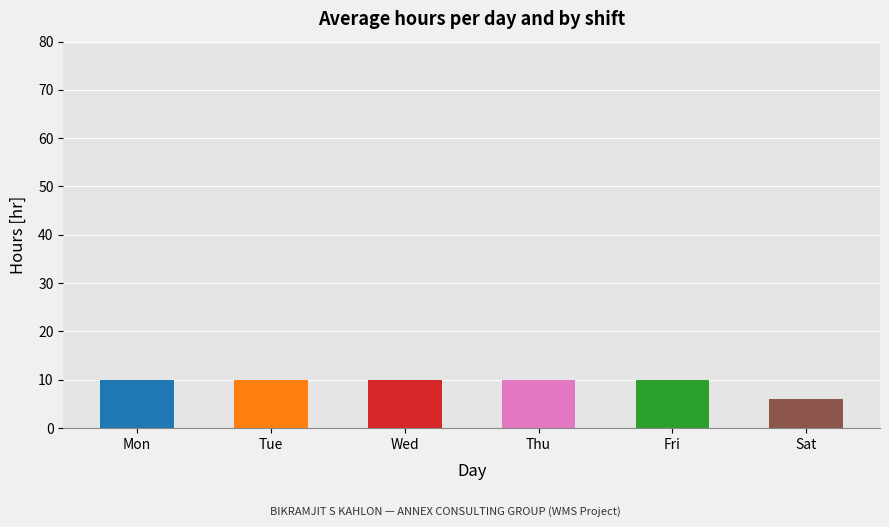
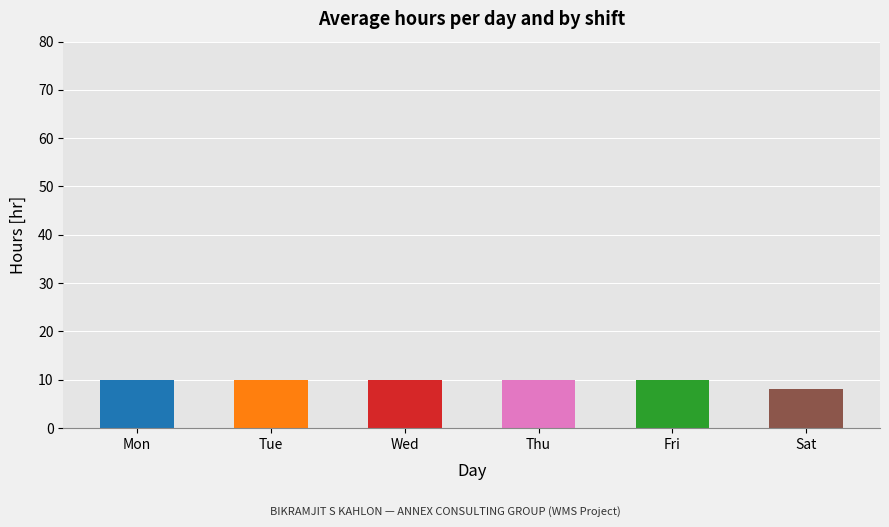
  {
    "Mon": 10,
    "Tue": 10,
    "Wed": 10,
    "Thu": 10,
    "Fri": 10,
-   "Sat": 6
+   "Sat": 8
  }
